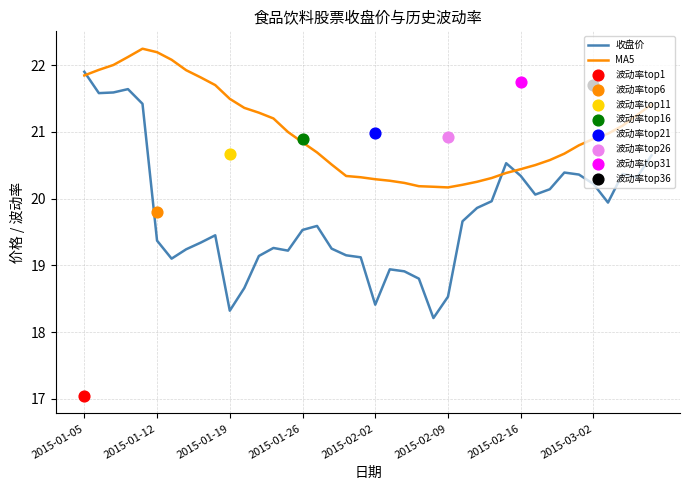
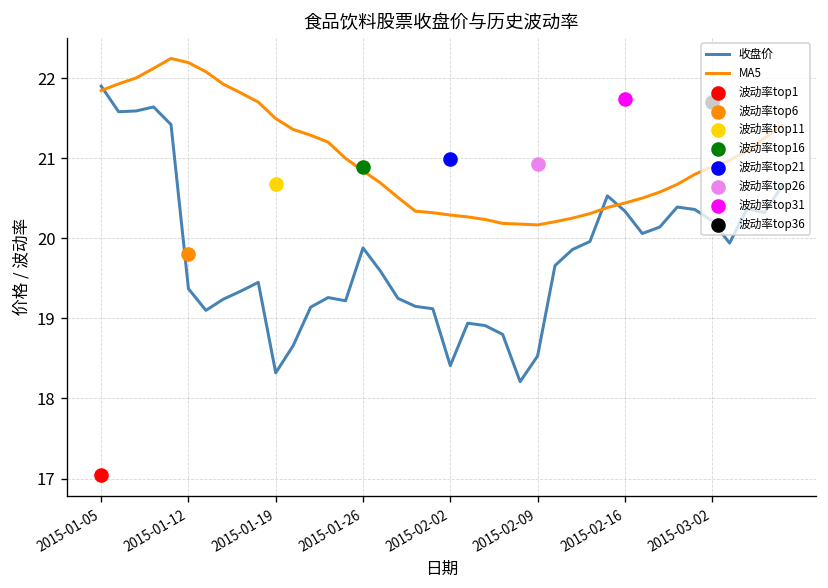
  {
    "收盘价": {
      "2015-01-05": 21.9,
      "2015-01-12": 19.4,
      "2015-01-19": 18.3,
-     "2015-01-26": 19.5,
+     "2015-01-26": 19.9,
      "2015-02-02": 18.4,
      "2015-02-09": 18.5,
      "2015-02-16": 20.3
    }
  }
